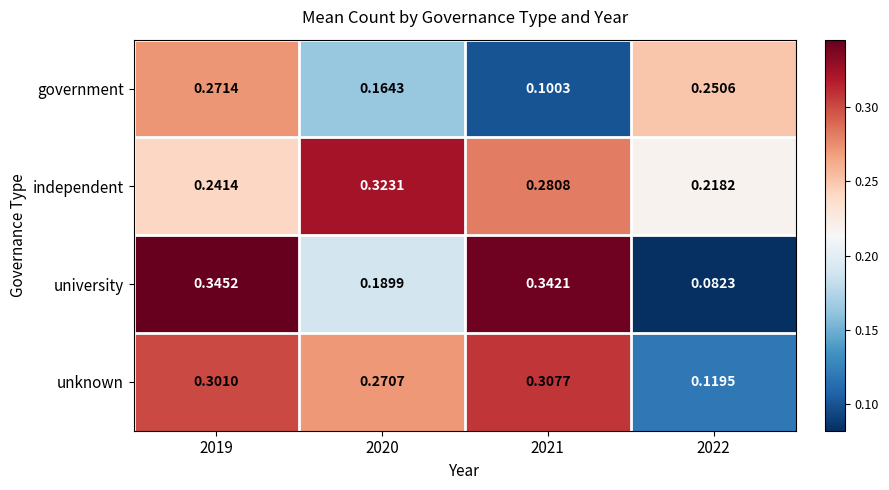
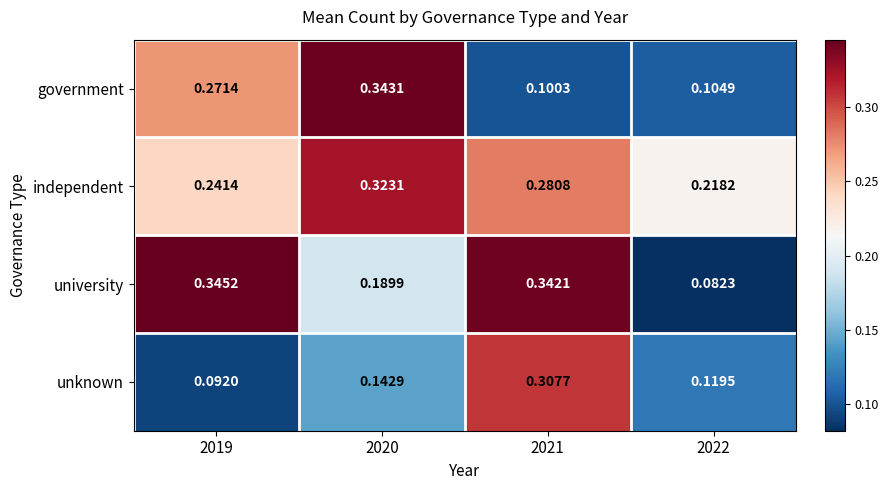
  {
    "government": {
      "2019": 0.2714,
-     "2020": 0.1643,
+     "2020": 0.3431,
      "2021": 0.1003,
-     "2022": 0.2506
+     "2022": 0.1049
    },
    "independent": {
      "2019": 0.2414,
      "2020": 0.3231,
      "2021": 0.2808,
      "2022": 0.2182
    },
    "university": {
      "2019": 0.3452,
      "2020": 0.1899,
      "2021": 0.3421,
      "2022": 0.0823
    },
    "unknown": {
-     "2019": 0.3010,
-     "2020": 0.2707,
+     "2019": 0.0920,
+     "2020": 0.1429,
      "2021": 0.3077,
      "2022": 0.1195
    }
  }
